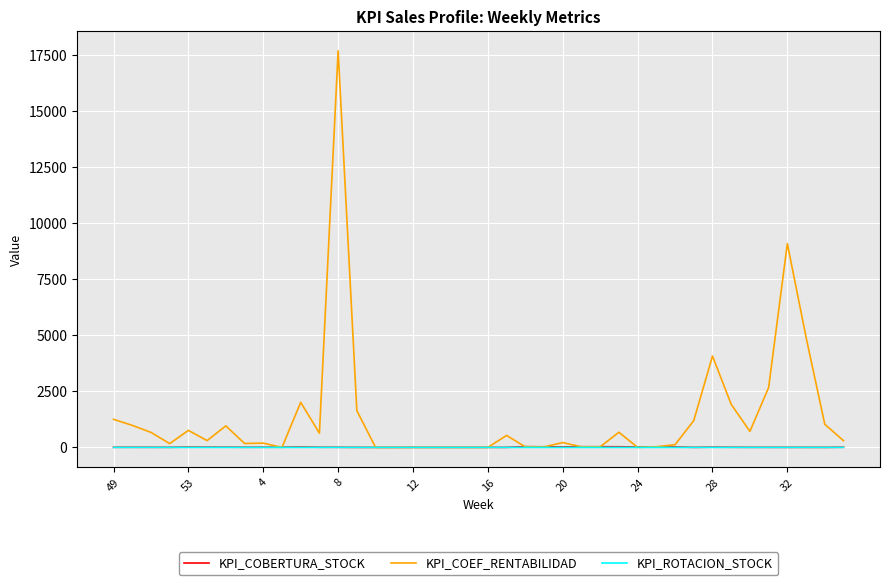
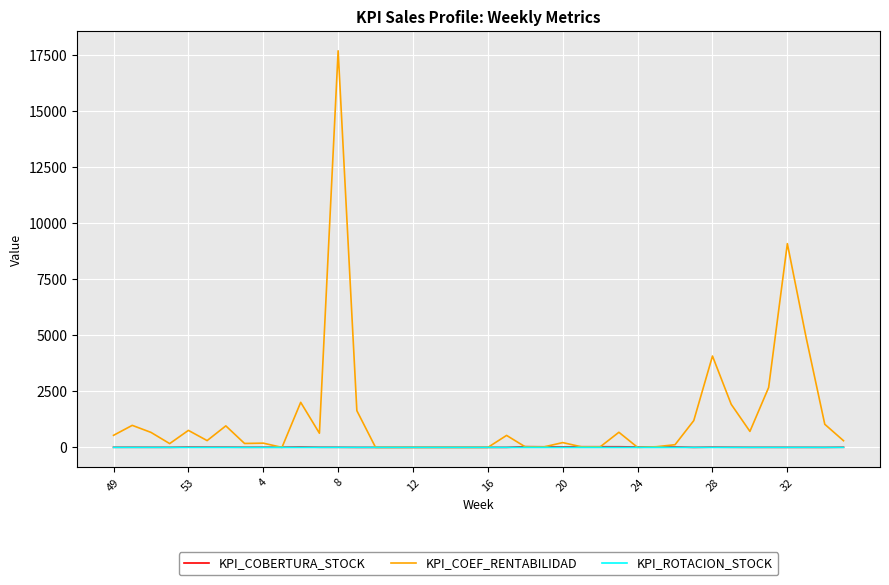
  {
    "KPI_COEF_RENTABILIDAD": {
-     "49": 1300,
+     "49": 500,
      "53": 800,
      "4": 200,
      "8": 17700,
      "20": 200,
      "28": 4100,
      "32": 9100
    }
  }
